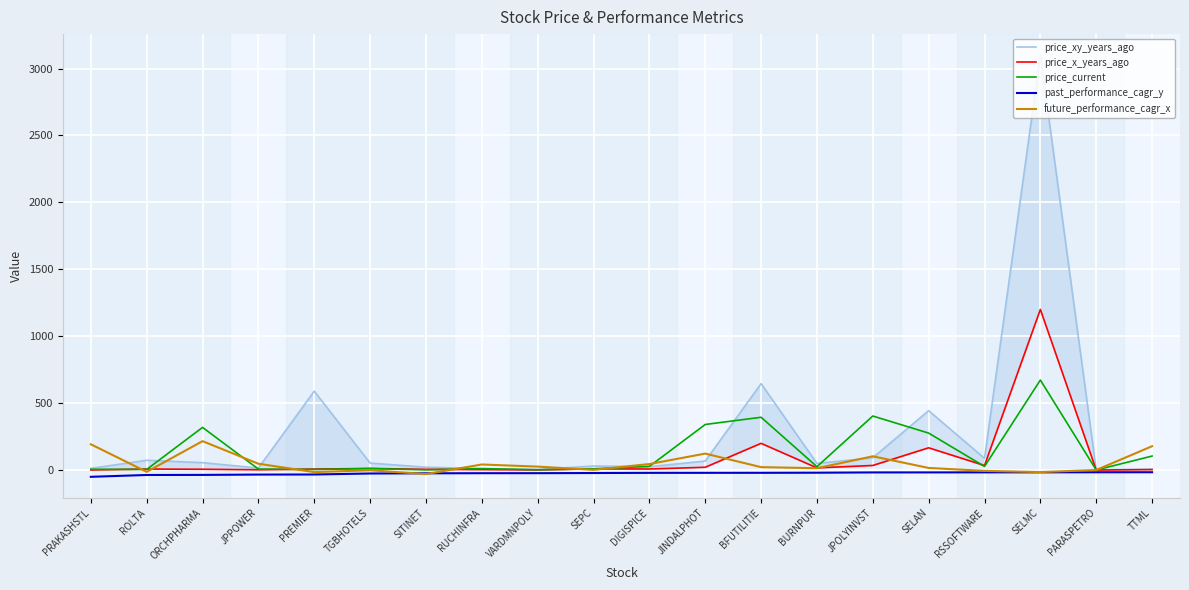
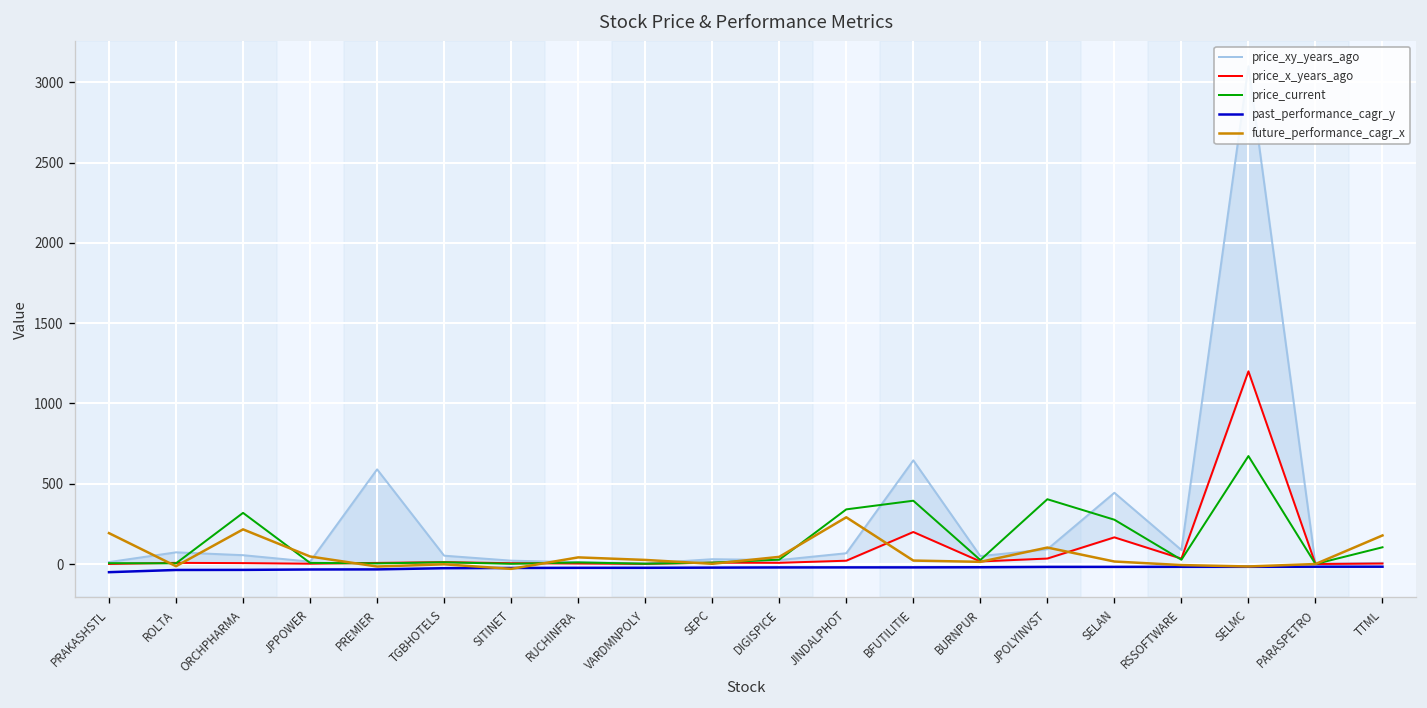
  {
    "price_xy_years_ago": {
      "ROLTA": 70,
      "ORCHPHARMA": 60,
      "PREMIER": 590,
      "TGBHOTELS": 50,
      "SEPC": 30,
      "JINDALPHOT": 70,
      "BFUTILITIE": 650,
      "BURNPUR": 50,
      "SELAN": 440,
      "RSSOFTWARE": 90
    },
    "price_x_years_ago": {
      "ORCHPHARMA": 10,
      "JINDALPHOT": 20,
      "BFUTILITIE": 200,
      "JPOLYINVST": 30,
      "SELAN": 170,
      "SELMC": 1200
    },
    "price_current": {
      "ORCHPHARMA": 320,
      "JINDALPHOT": 340,
      "BFUTILITIE": 390,
      "JPOLYINVST": 400,
      "SELAN": 280,
      "SELMC": 670,
      "TTML": 100
    },
    "past_performance_cagr_y": {
      "PRAKASHSTL": -50,
      "ROLTA": -40,
      "ORCHPHARMA": -40,
      "JPPOWER": -30,
      "TGBHOTELS": -30,
      "RUCHINFRA": -20,
      "VARDMNPOLY": -20,
      "SEPC": -20,
      "DIGISPICE": -20,
      "JINDALPHOT": -20,
      "BFUTILITIE": -20,
      "BURNPUR": -20,
      "JPOLYINVST": -20,
      "SELAN": -20,
      "TTML": -20
    },
    "future_performance_cagr_x": {
      "PRAKASHSTL": 190,
      "ORCHPHARMA": 220,
      "JPPOWER": 50,
      "RUCHINFRA": 40,
      "VARDMNPOLY": 30,
-     "JINDALPHOT": 120,
+     "JINDALPHOT": 290,
      "BFUTILITIE": 20,
      "SELAN": 20,
      "TTML": 180
    }
  }
